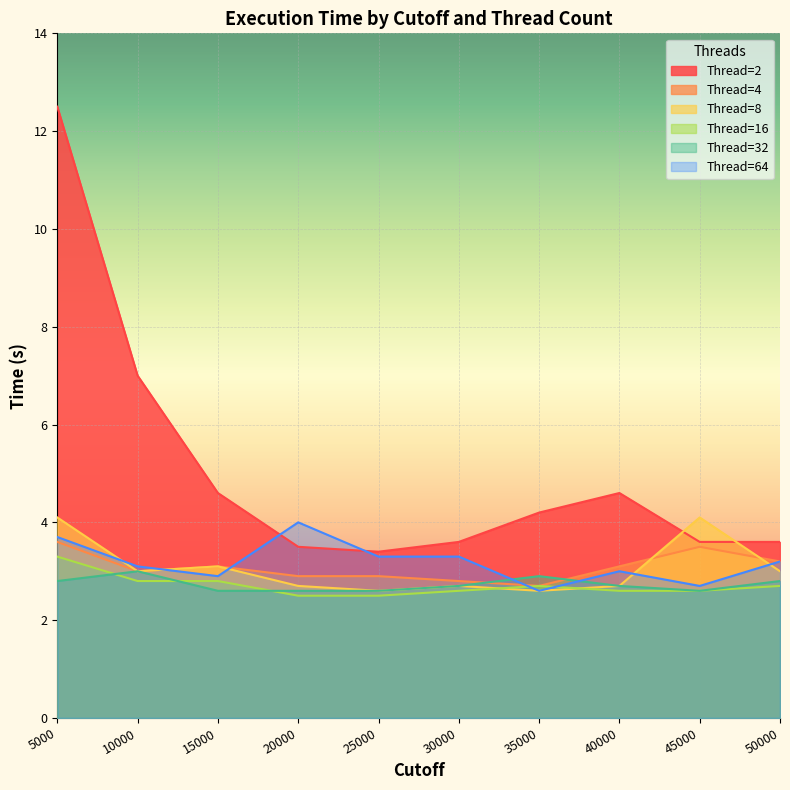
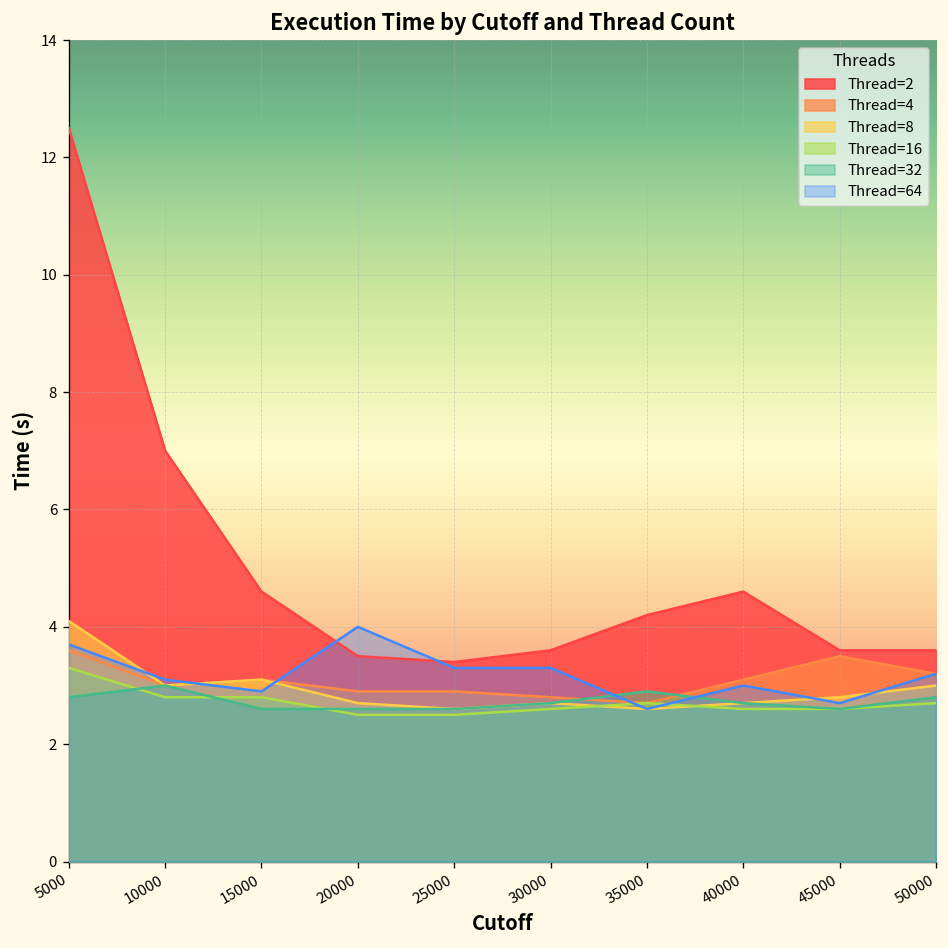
  {
    "Thread=2": {
      "5000": 12.5,
      "10000": 7.0,
      "15000": 4.6,
      "20000": 3.5,
      "25000": 3.4,
      "30000": 3.6,
      "35000": 4.2,
      "40000": 4.6,
      "45000": 3.6,
      "50000": 3.6
    },
    "Thread=4": {
      "5000": 3.6,
      "20000": 2.9,
      "25000": 2.9,
      "30000": 2.8,
      "40000": 3.1,
      "45000": 3.5
    },
    "Thread=8": {
      "5000": 4.1,
      "20000": 2.7,
-     "45000": 4.1,
+     "45000": 2.8,
      "50000": 3.0
    },
    "Thread=16": {
      "5000": 3.3,
      "10000": 2.8,
      "15000": 2.8,
      "20000": 2.5,
      "25000": 2.5,
      "30000": 2.6,
      "40000": 2.6,
      "50000": 2.7
    },
    "Thread=32": {
      "5000": 2.8,
      "15000": 2.6,
      "20000": 2.6,
      "35000": 2.9,
      "50000": 2.8
    },
    "Thread=64": {
      "5000": 3.7,
      "10000": 3.1,
      "15000": 2.9,
      "20000": 4.0,
      "25000": 3.3,
      "30000": 3.3,
      "40000": 3.0,
      "45000": 2.7
    }
  }
